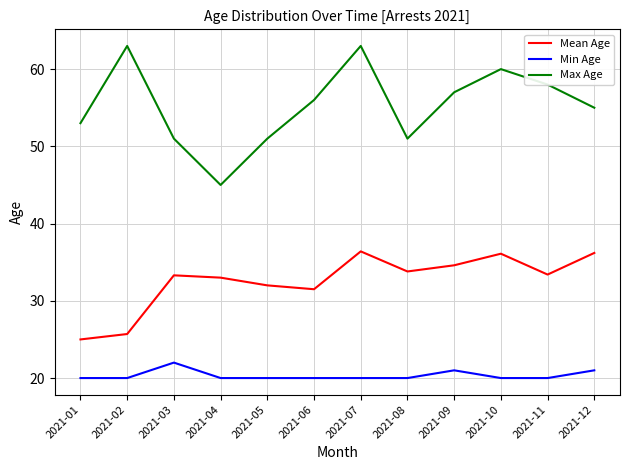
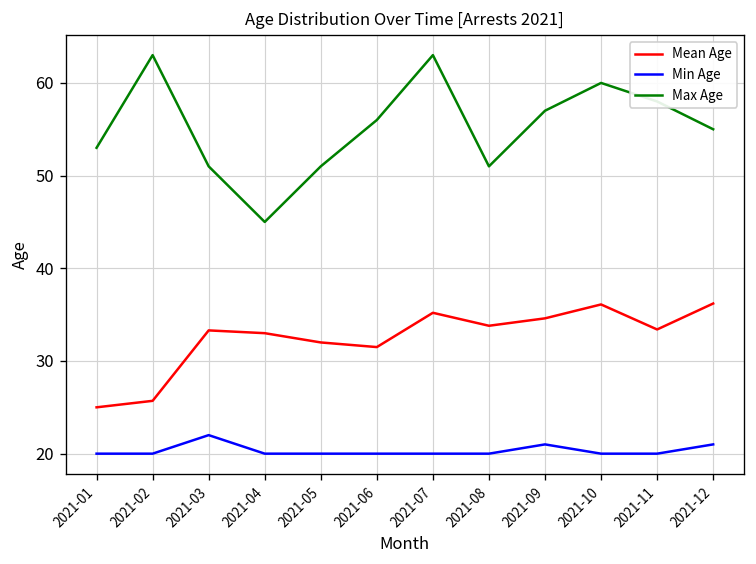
  {
    "Mean Age": {
      "2021-01": 25,
      "2021-02": 26,
      "2021-03": 33,
      "2021-04": 33,
      "2021-05": 32,
      "2021-06": 32,
-     "2021-07": 36,
+     "2021-07": 35,
      "2021-08": 34,
      "2021-09": 35,
      "2021-10": 36,
      "2021-11": 33,
      "2021-12": 36
    },
    "Min Age": {
      "2021-01": 20,
      "2021-02": 20,
      "2021-03": 22,
      "2021-04": 20,
      "2021-05": 20,
      "2021-06": 20,
      "2021-07": 20,
      "2021-08": 20,
      "2021-09": 21,
      "2021-10": 20,
      "2021-11": 20,
      "2021-12": 21
    },
    "Max Age": {
      "2021-01": 53,
      "2021-02": 63,
      "2021-03": 51,
      "2021-04": 45,
      "2021-05": 51,
      "2021-06": 56,
      "2021-07": 63,
      "2021-08": 51,
      "2021-09": 57,
      "2021-10": 60,
      "2021-12": 55
    }
  }
